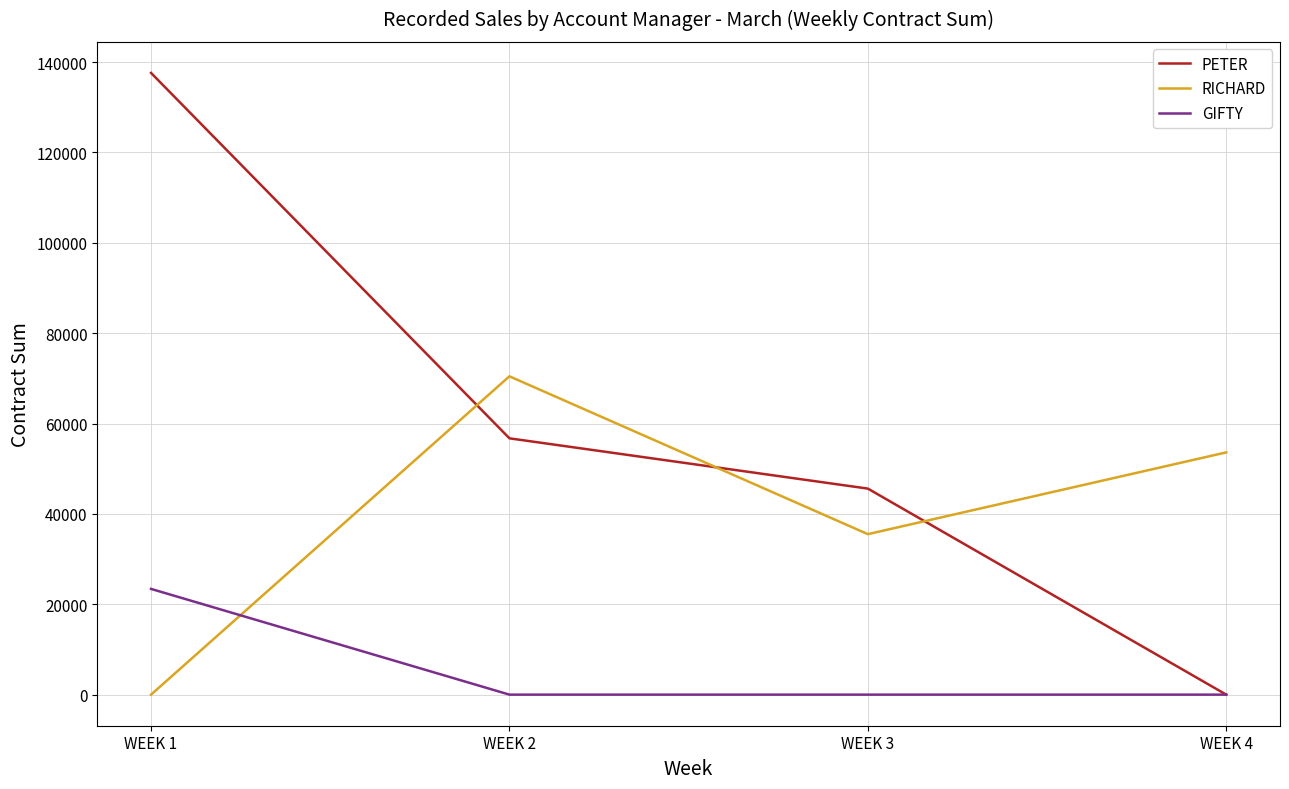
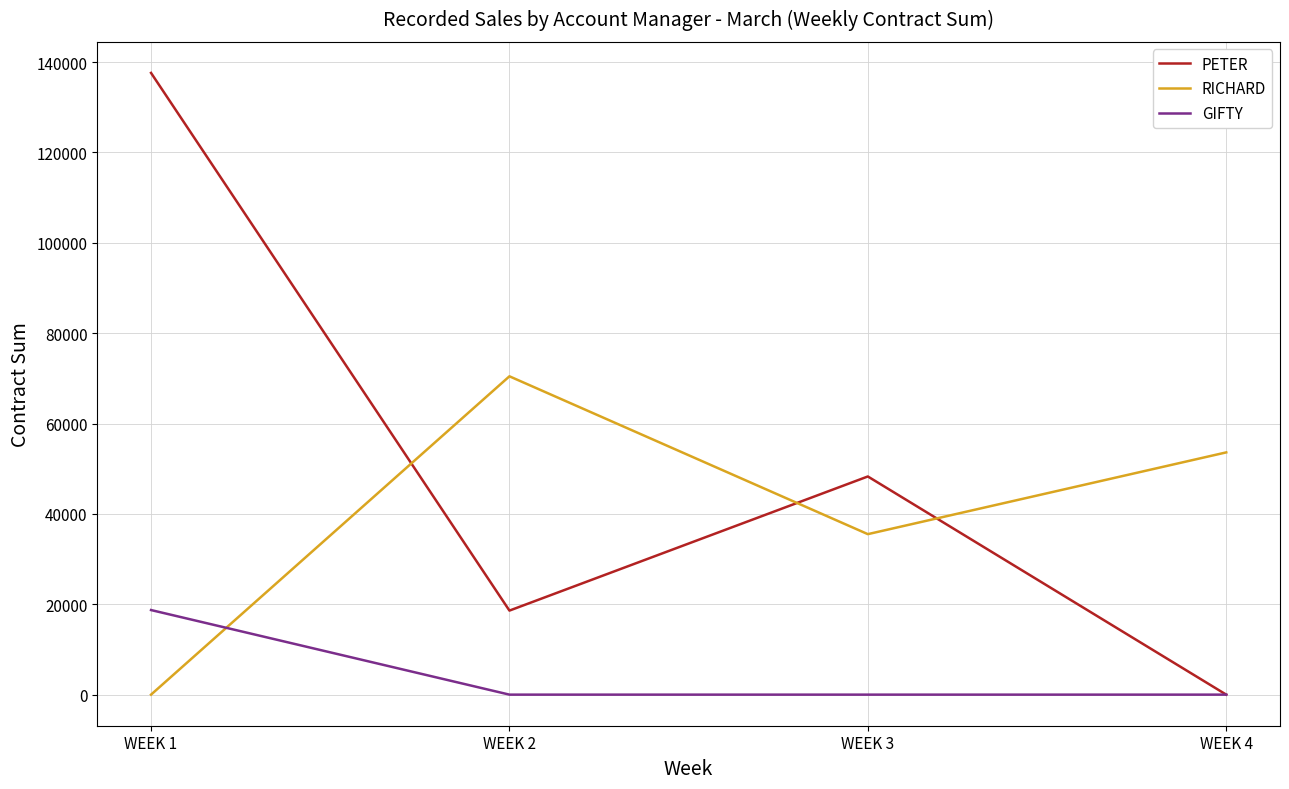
  {
    "PETER": {
      "WEEK 1": 138000,
-     "WEEK 2": 57000,
-     "WEEK 3": 46000
+     "WEEK 2": 19000,
+     "WEEK 3": 48000
    },
    "RICHARD": {
      "WEEK 1": 0,
      "WEEK 2": 70000,
      "WEEK 3": 36000,
      "WEEK 4": 54000
    },
    "GIFTY": {
-     "WEEK 1": 23000,
+     "WEEK 1": 19000,
      "WEEK 2": 0,
      "WEEK 3": 0
    }
  }
